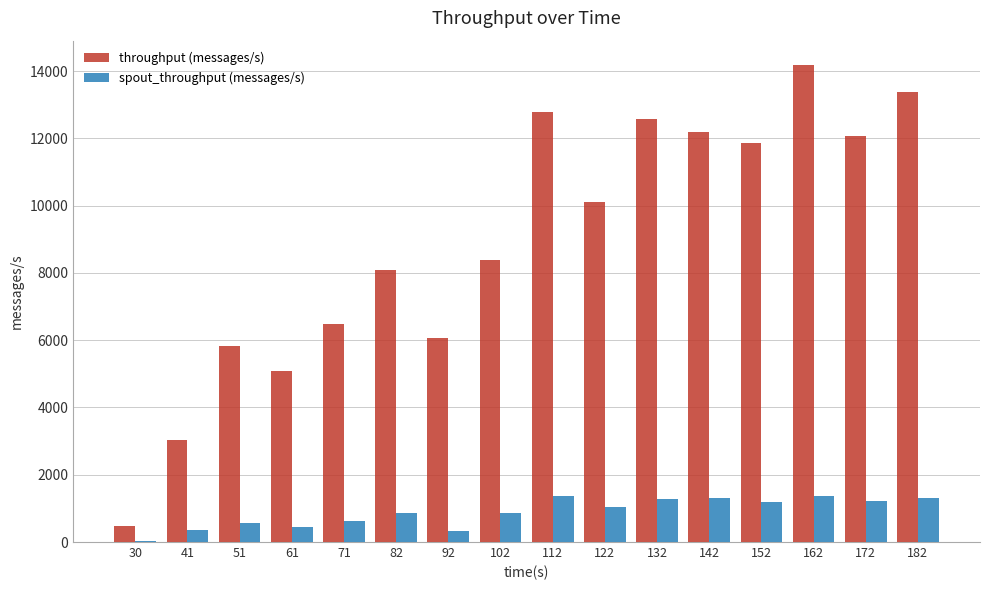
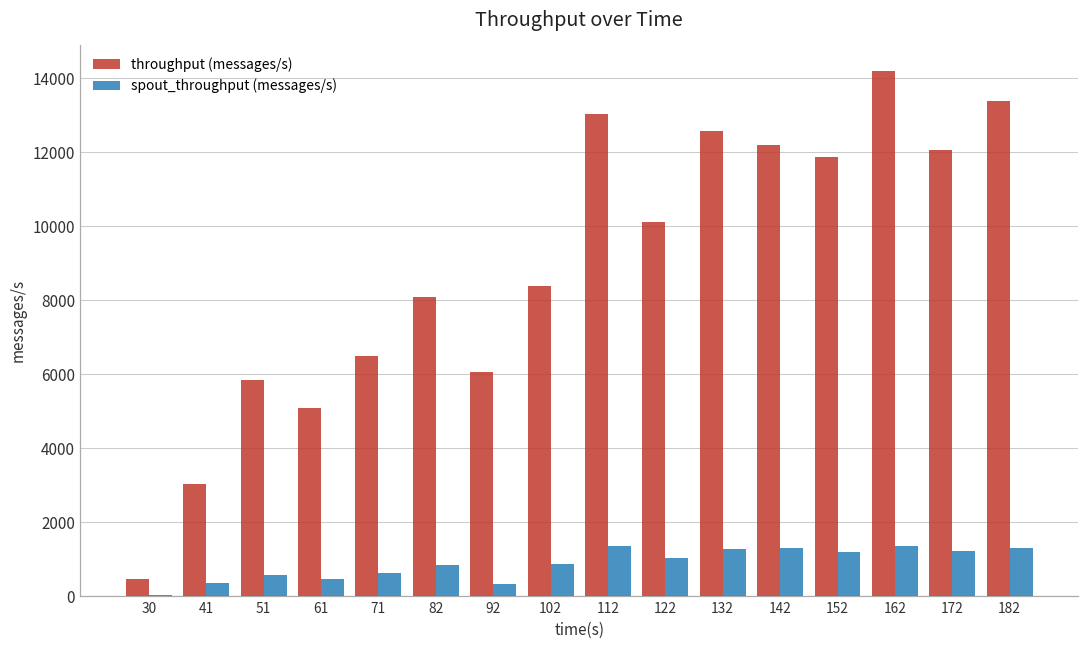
  {
    "throughput (messages/s)": {
      "30": 500,
      "41": 3000,
      "51": 5800,
      "61": 5100,
      "71": 6500,
      "82": 8100,
      "92": 6100,
      "102": 8400,
-     "112": 12800,
+     "112": 13000,
      "122": 10100,
      "132": 12600,
      "142": 12200,
      "152": 11900,
      "162": 14200,
      "172": 12100,
      "182": 13400
    },
    "spout_throughput (messages/s)": {
      "41": 400,
      "51": 600,
      "61": 500,
      "71": 600,
      "82": 800,
      "92": 300,
      "102": 900,
      "112": 1400,
      "122": 1000,
      "132": 1300,
      "142": 1300,
      "152": 1200,
      "162": 1400,
      "172": 1200,
      "182": 1300
    }
  }
